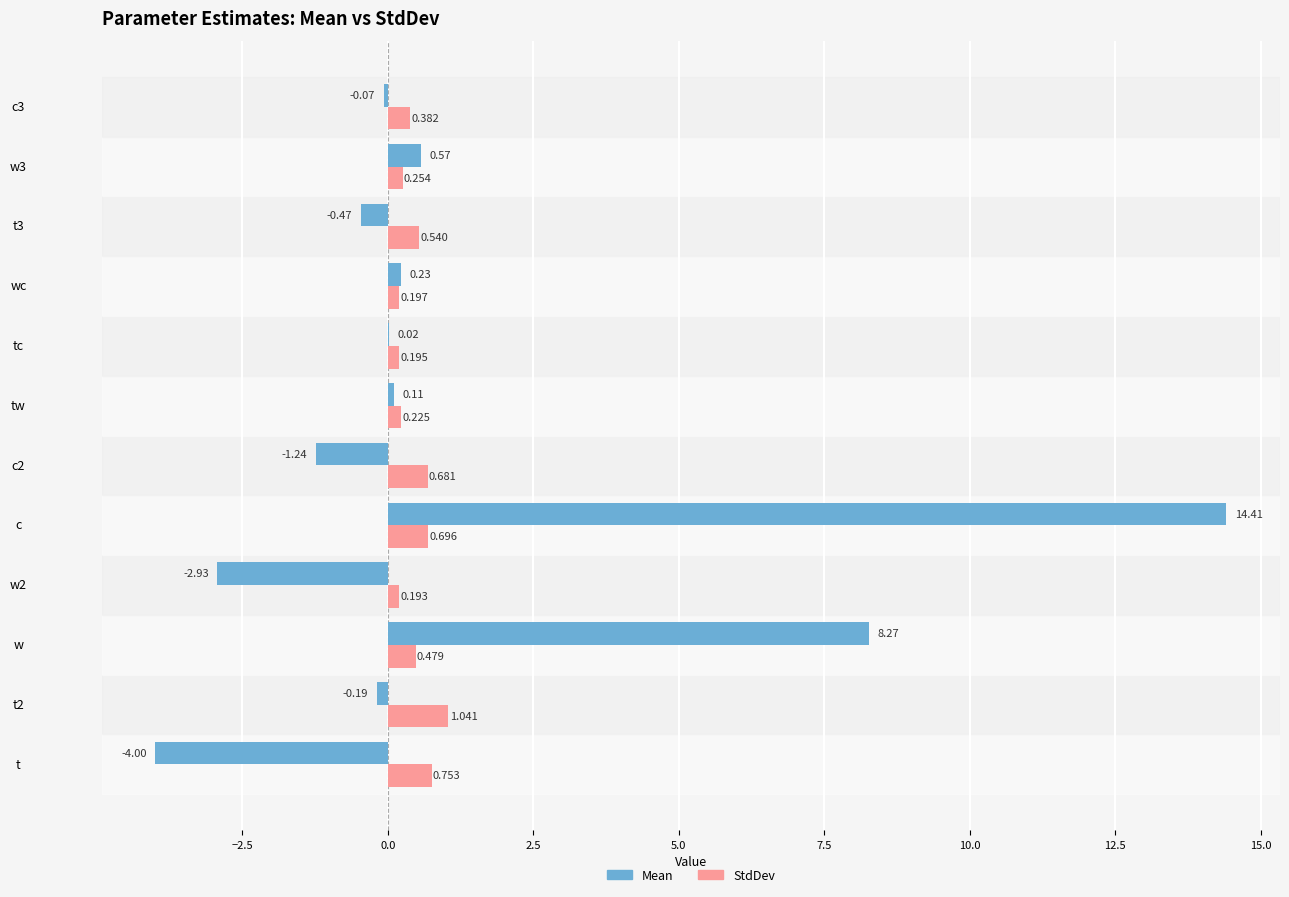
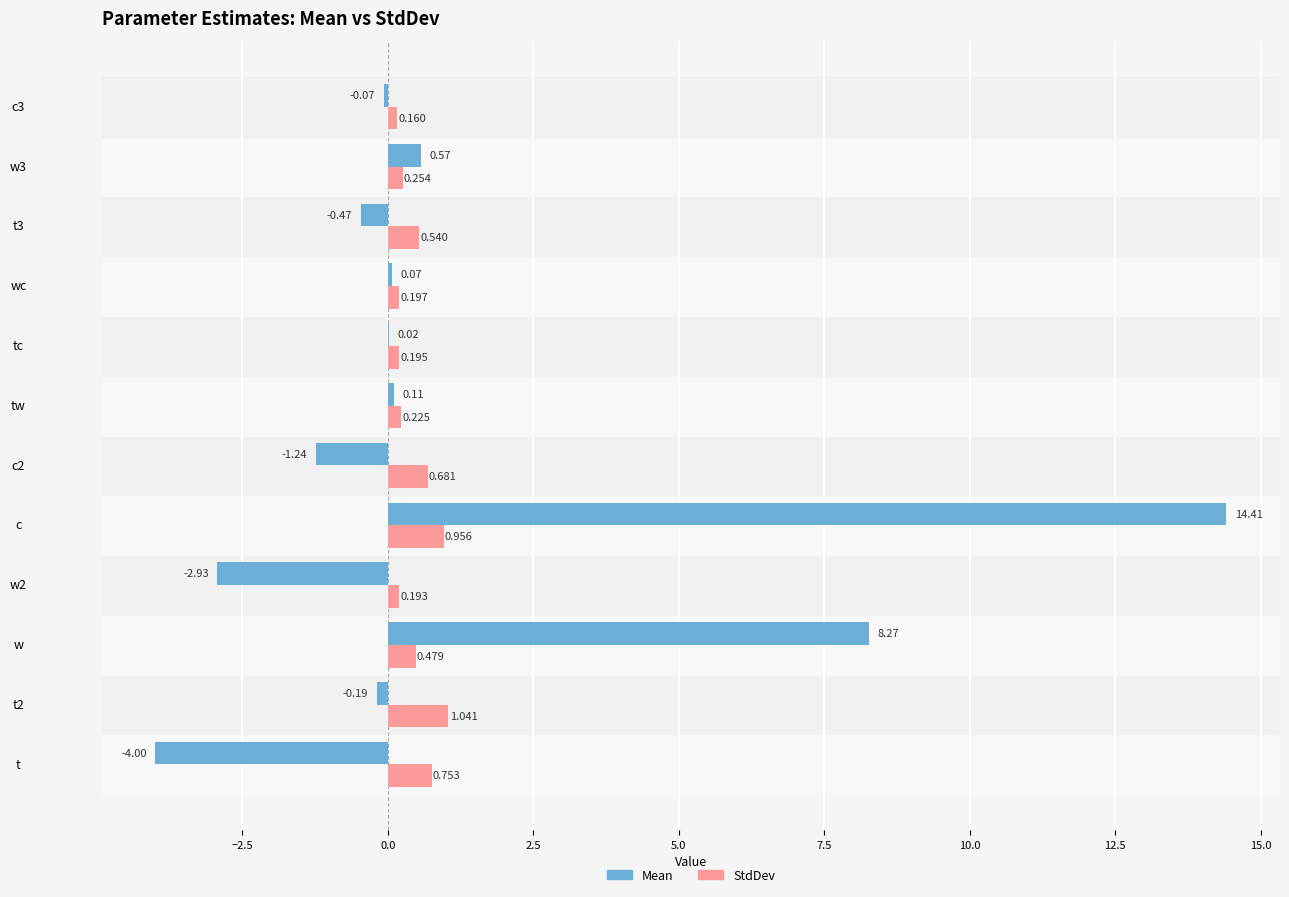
  {
    "Mean": {
      "c3": -0.07,
      "w3": 0.57,
      "t3": -0.47,
-     "wc": 0.23,
+     "wc": 0.07,
      "tc": 0.02,
      "tw": 0.11,
      "c2": -1.24,
      "c": 14.41,
      "w2": -2.93,
      "w": 8.27,
      "t2": -0.19,
      "t": -4.00
    },
    "StdDev": {
-     "c3": 0.382,
+     "c3": 0.160,
      "w3": 0.254,
      "t3": 0.540,
      "wc": 0.197,
      "tc": 0.195,
      "tw": 0.225,
      "c2": 0.681,
-     "c": 0.696,
+     "c": 0.956,
      "w2": 0.193,
      "w": 0.479,
      "t2": 1.041,
      "t": 0.753
    }
  }
